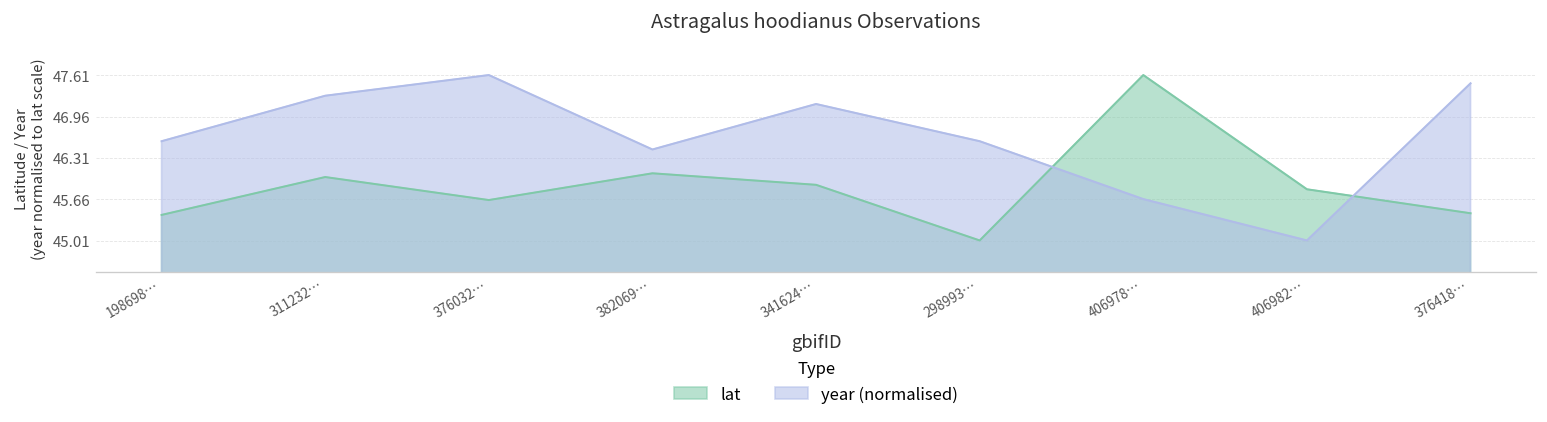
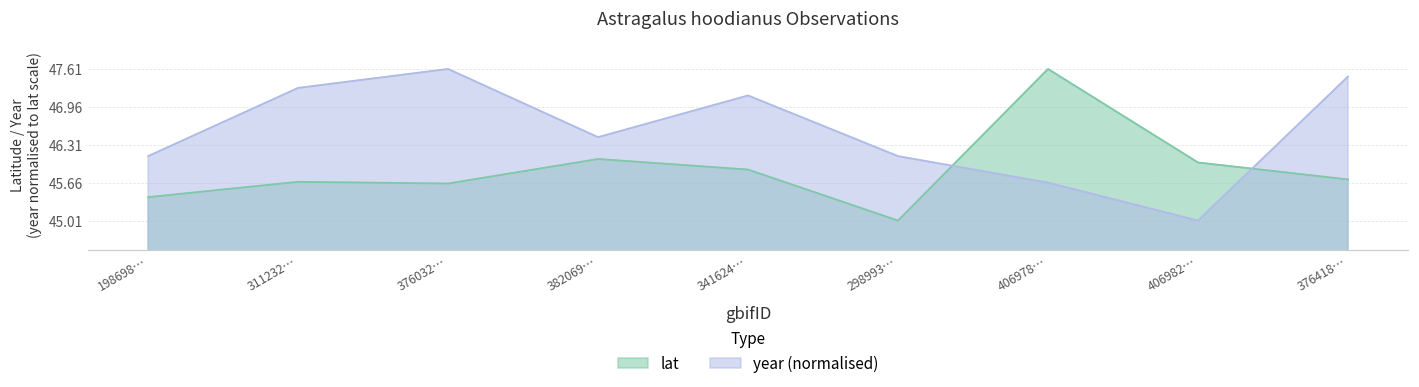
  {
    "lat": {
      "198698…": 45.4,
-     "311232…": 46.0,
+     "311232…": 45.7,
      "376032…": 45.6,
      "382069…": 46.1,
      "341624…": 45.9,
      "298993…": 45.0,
      "406978…": 47.6,
-     "406982…": 45.8,
-     "376418…": 45.4
+     "406982…": 46.0,
+     "376418…": 45.7
    },
    "year (normalised)": {
-     "198698…": 46.6,
+     "198698…": 46.1,
      "311232…": 47.3,
      "376032…": 47.6,
      "382069…": 46.4,
      "341624…": 47.2,
-     "298993…": 46.6,
+     "298993…": 46.1,
      "406978…": 45.7,
      "406982…": 45.0,
      "376418…": 47.5
    }
  }
